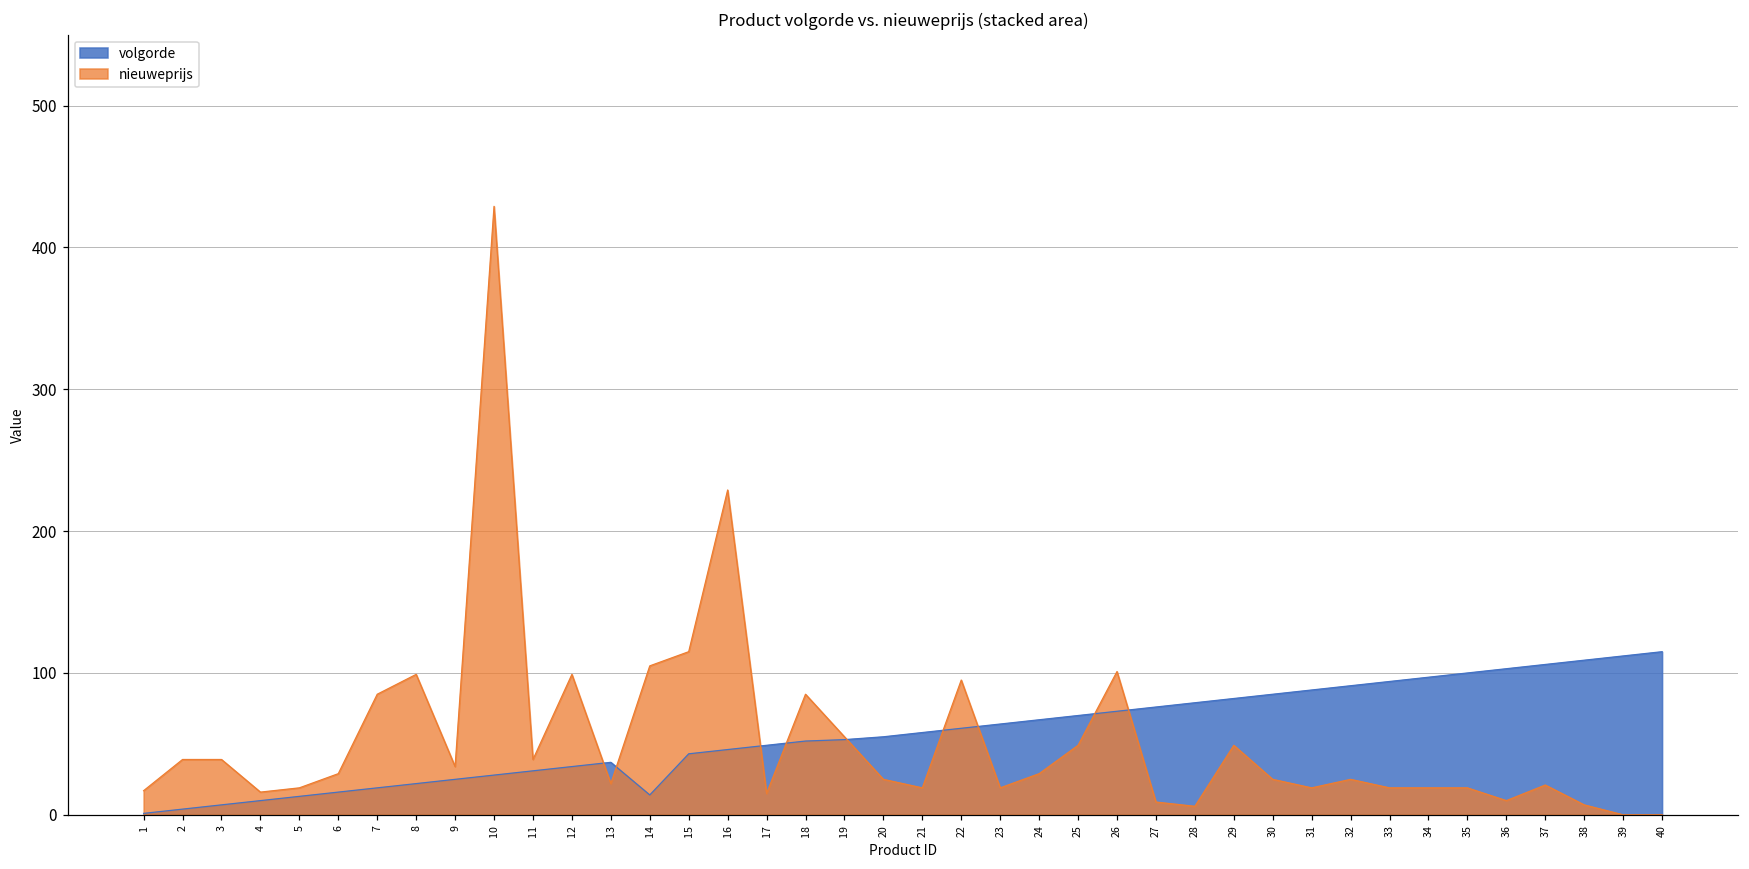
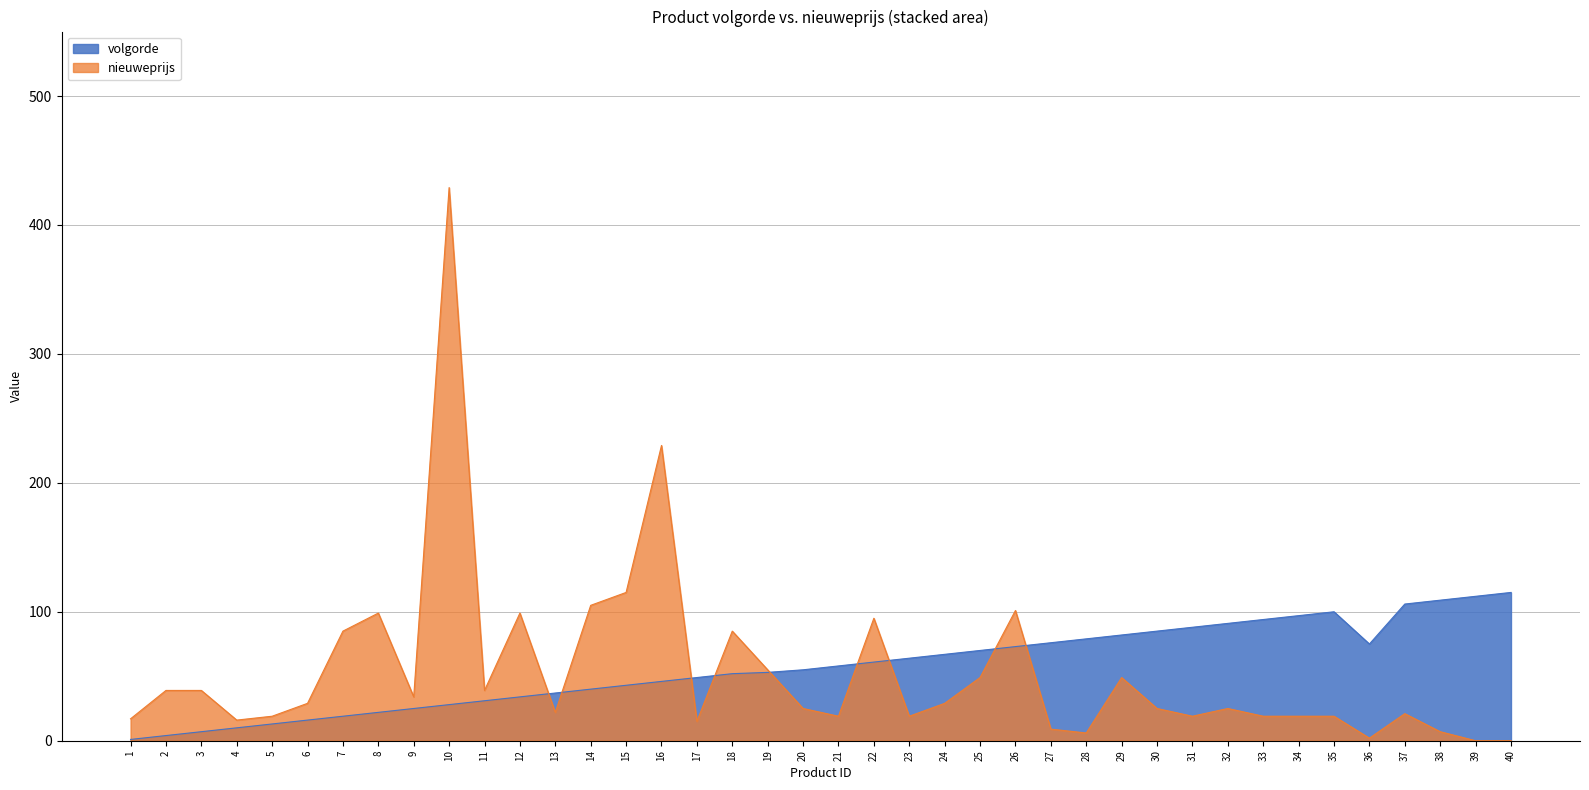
  {
    "volgorde": {
      "1": 1,
      "2": 4,
      "3": 7,
      "4": 10,
      "5": 13,
      "6": 16,
      "7": 19,
      "8": 22,
      "9": 25,
      "10": 28,
      "11": 31,
      "12": 34,
      "13": 37,
-     "14": 14,
+     "14": 40,
      "15": 43,
      "16": 46,
      "17": 49,
      "18": 52,
      "19": 53,
      "20": 55,
      "21": 58,
      "22": 61,
      "23": 64,
      "24": 67,
      "25": 70,
      "26": 73,
      "27": 76,
      "28": 79,
      "29": 82,
      "30": 85,
      "31": 88,
      "32": 91,
      "33": 94,
      "34": 97,
      "35": 100,
-     "36": 103,
+     "36": 75,
      "37": 106,
      "38": 109,
      "39": 112,
      "40": 115
    },
    "nieuweprijs": {
      "1": 17,
      "2": 39,
      "3": 39,
      "4": 16,
      "5": 19,
      "6": 29,
      "7": 85,
      "8": 99,
      "9": 34,
      "10": 429,
      "11": 39,
      "12": 99,
      "13": 22,
      "14": 105,
      "15": 115,
      "16": 229,
      "17": 15,
      "18": 85,
      "19": 55,
      "20": 25,
      "21": 19,
      "22": 95,
      "23": 19,
      "24": 29,
      "25": 49,
      "26": 101,
      "27": 9,
      "28": 6,
      "29": 49,
      "30": 25,
      "31": 19,
      "32": 25,
      "33": 19,
      "34": 19,
      "35": 19,
-     "36": 10,
+     "36": 2,
      "37": 21,
      "38": 7,
      "39": 0,
      "40": 0
    }
  }
